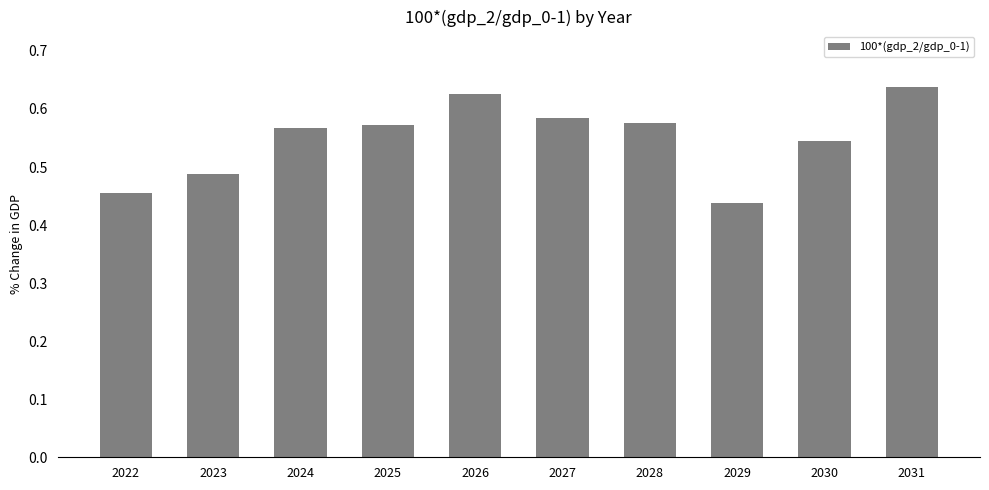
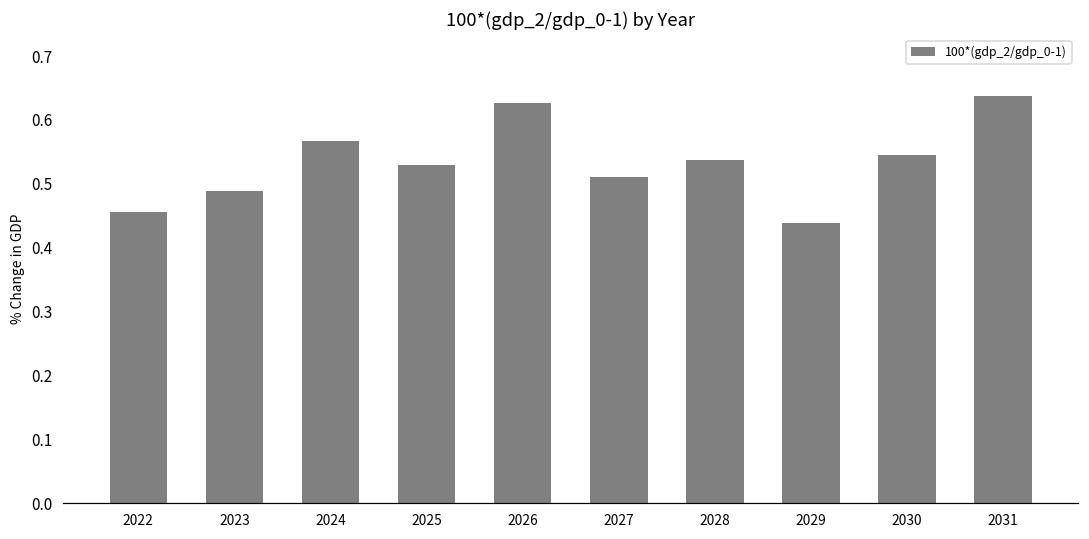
  {
    "2022": 0.46,
    "2023": 0.49,
    "2024": 0.57,
-   "2025": 0.57,
+   "2025": 0.53,
    "2026": 0.63,
-   "2027": 0.58,
-   "2028": 0.58,
+   "2027": 0.51,
+   "2028": 0.54,
    "2029": 0.44,
    "2030": 0.55,
    "2031": 0.64
  }
